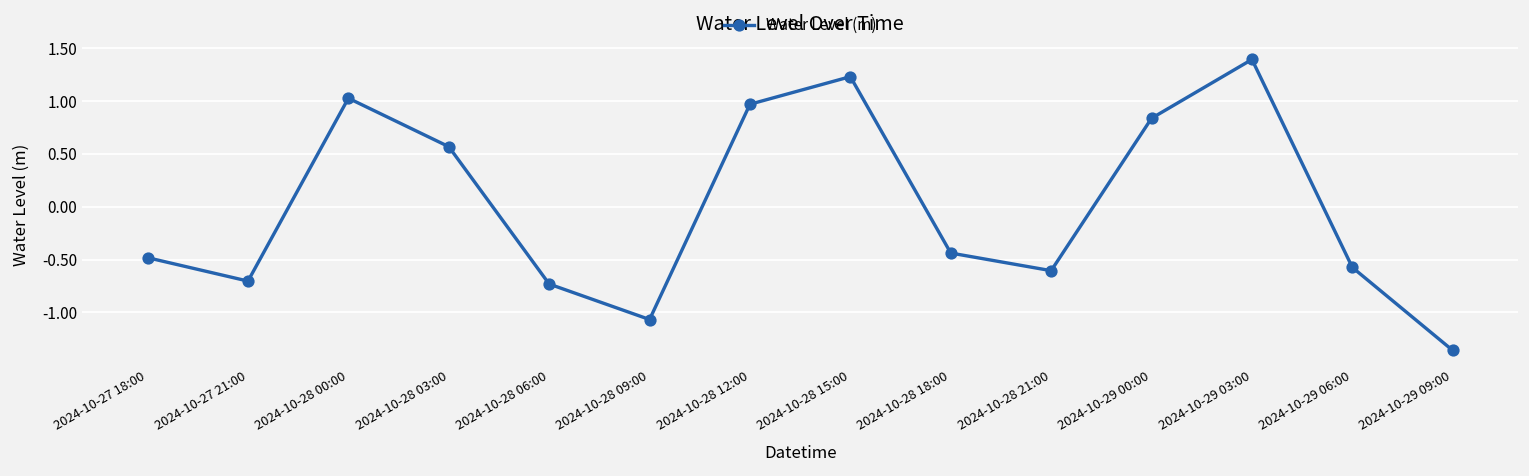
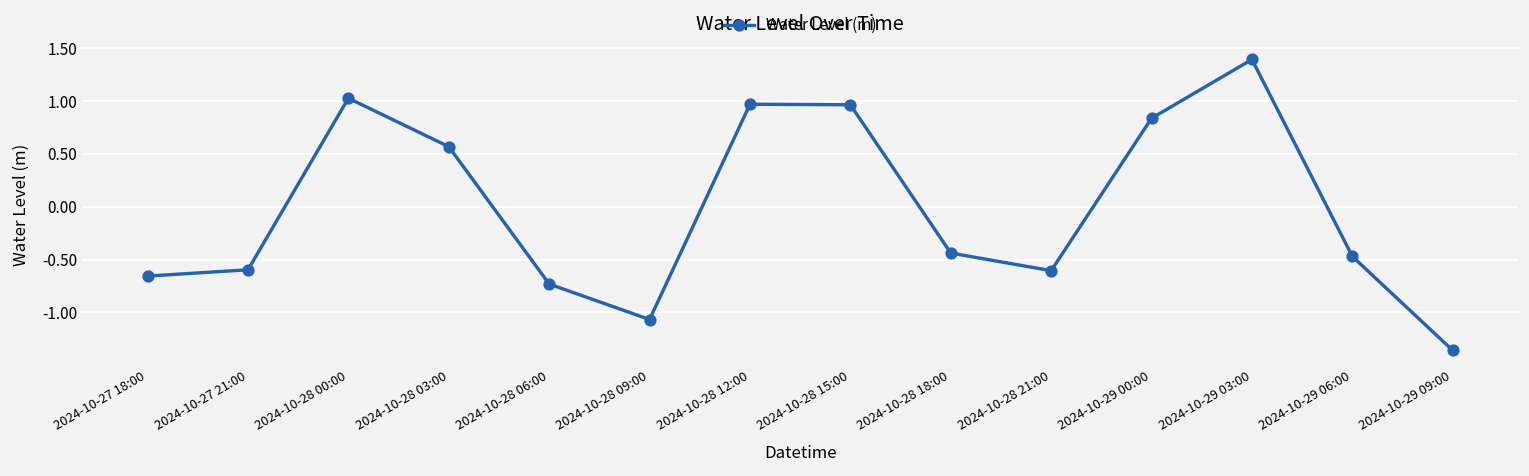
  {
-   "2024-10-27 18:00": -0.5,
-   "2024-10-27 21:00": -0.7,
+   "2024-10-27 18:00": -0.7,
+   "2024-10-27 21:00": -0.6,
    "2024-10-28 00:00": 1.0,
    "2024-10-28 03:00": 0.6,
    "2024-10-28 06:00": -0.7,
    "2024-10-28 09:00": -1.1,
    "2024-10-28 12:00": 1.0,
-   "2024-10-28 15:00": 1.2,
+   "2024-10-28 15:00": 1.0,
    "2024-10-28 18:00": -0.4,
    "2024-10-28 21:00": -0.6,
    "2024-10-29 00:00": 0.8,
    "2024-10-29 03:00": 1.4,
-   "2024-10-29 06:00": -0.6,
+   "2024-10-29 06:00": -0.5,
    "2024-10-29 09:00": -1.4
  }
